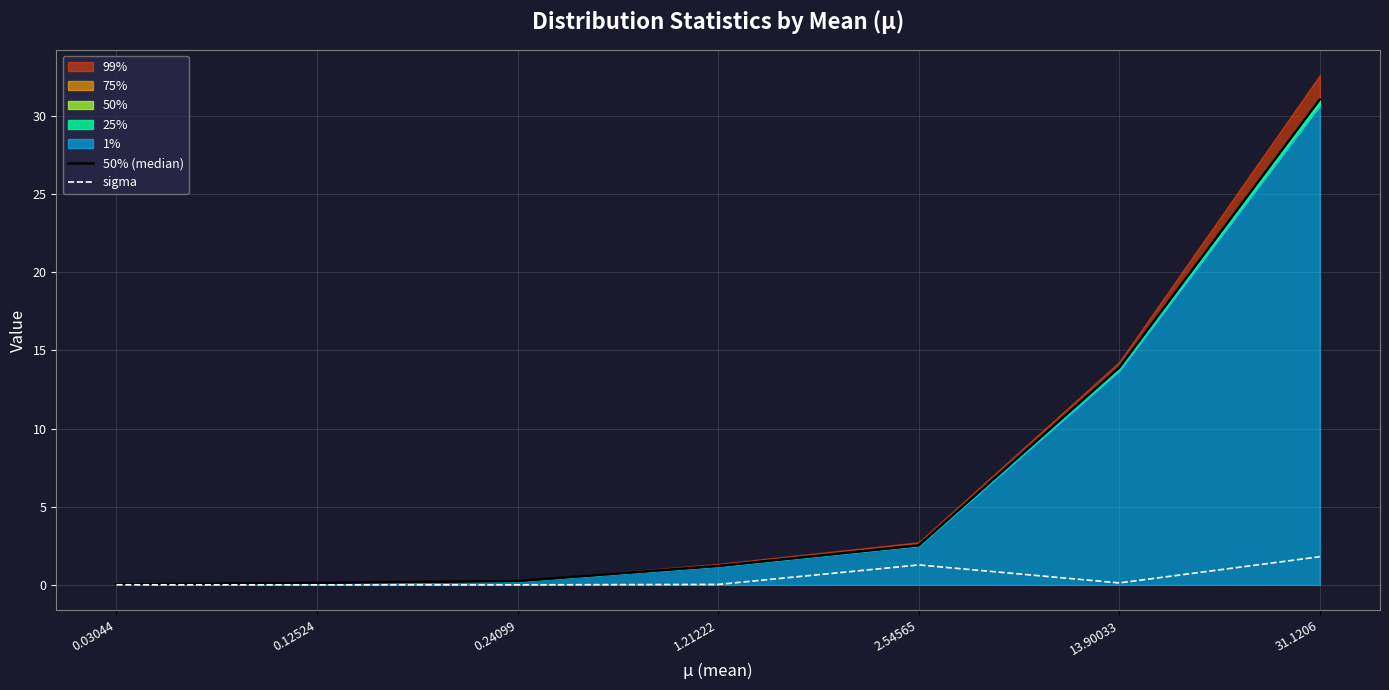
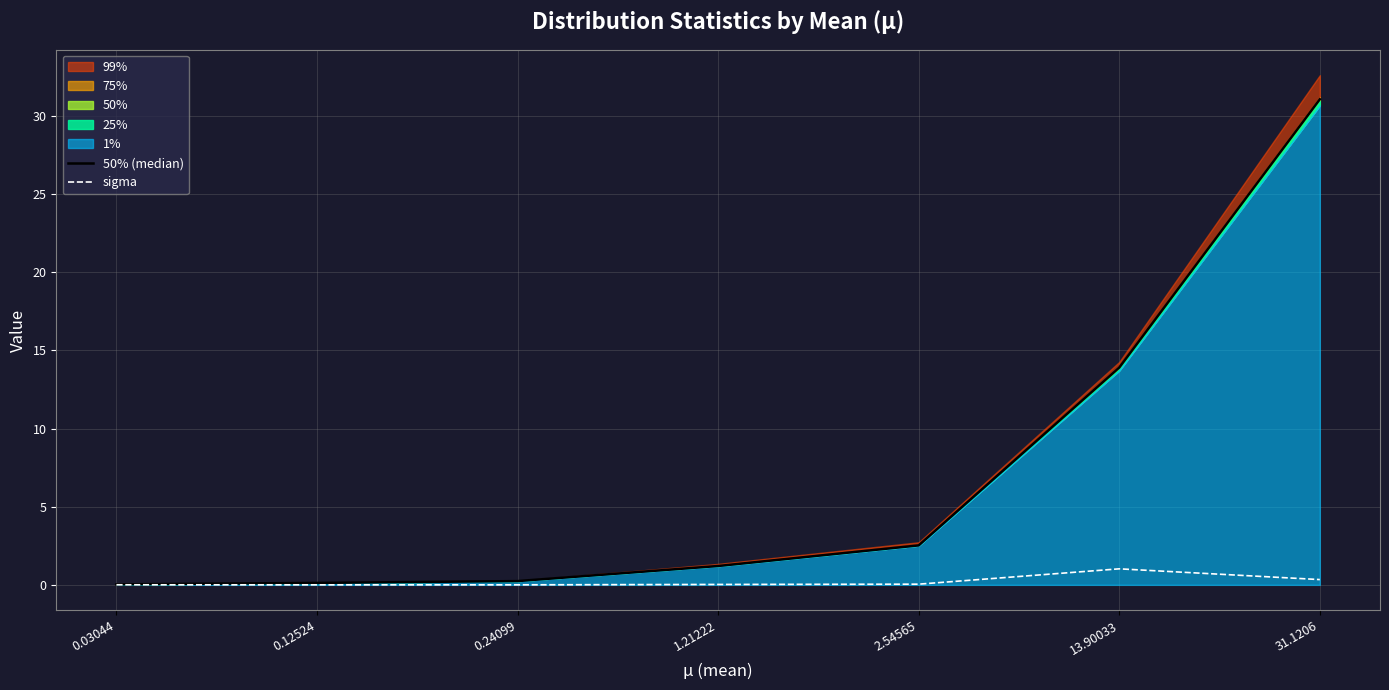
  {
    "sigma": {
      "0.24099": 0.0,
      "1.21222": 0.0,
-     "2.54565": 1.3,
-     "13.90033": 0.1,
-     "31.1206": 1.8
+     "2.54565": 0.0,
+     "13.90033": 1.0,
+     "31.1206": 0.3
    },
    "1%": {
      "31.1206": 30.7
    }
  }
